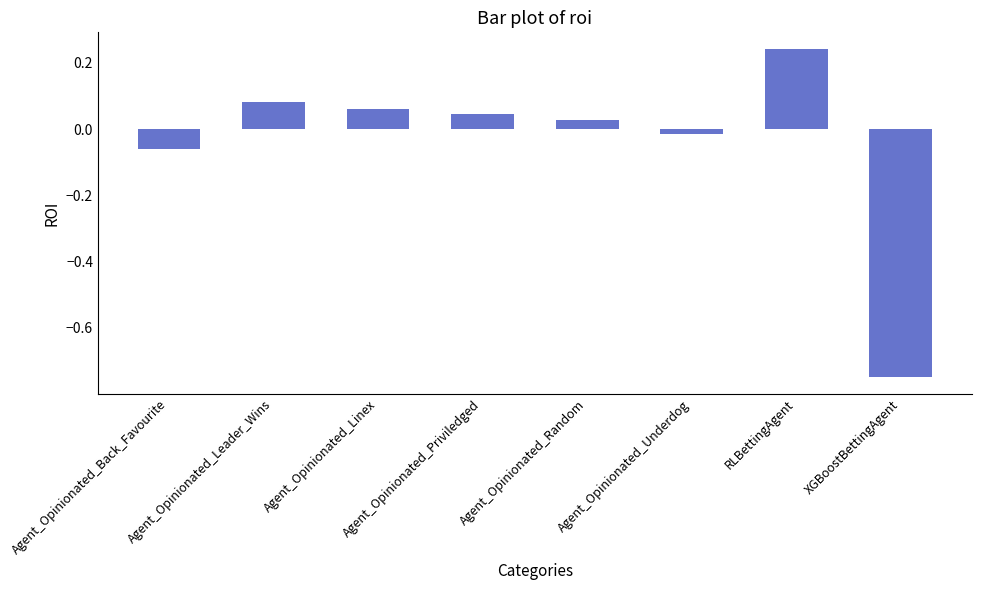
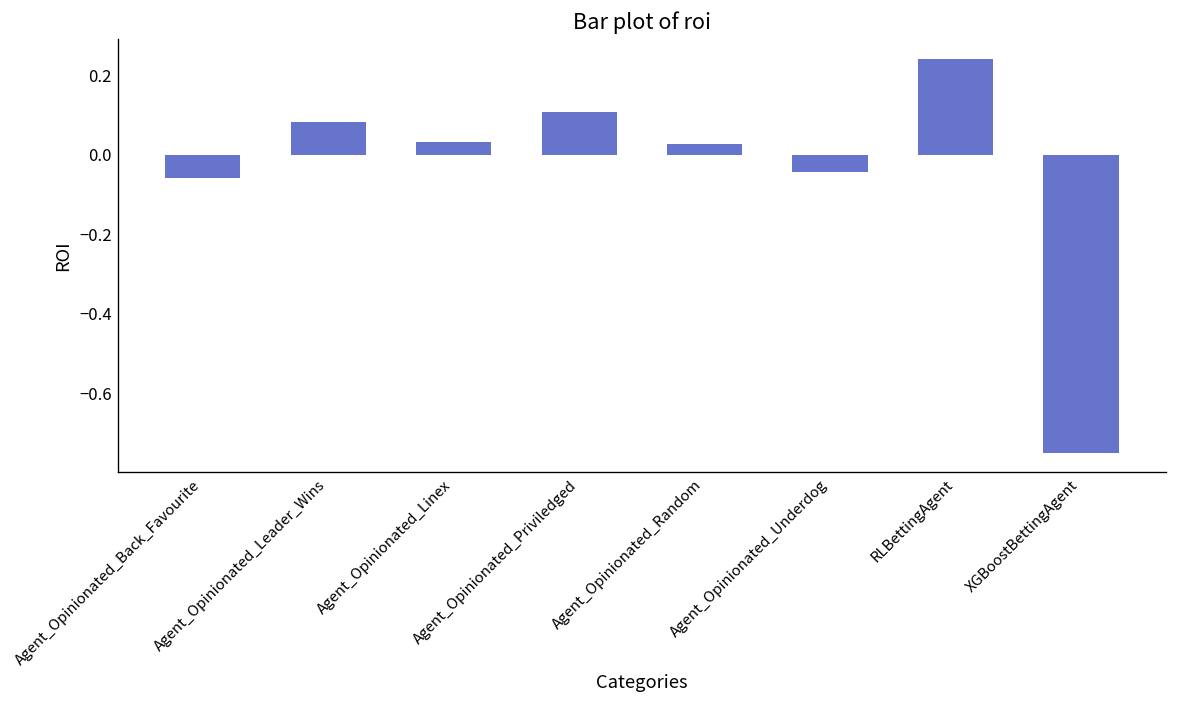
  {
    "Agent_Opinionated_Back_Favourite": -0.06,
    "Agent_Opinionated_Leader_Wins": 0.08,
-   "Agent_Opinionated_Linex": 0.06,
-   "Agent_Opinionated_Priviledged": 0.05,
+   "Agent_Opinionated_Linex": 0.03,
+   "Agent_Opinionated_Priviledged": 0.11,
    "Agent_Opinionated_Random": 0.03,
-   "Agent_Opinionated_Underdog": -0.02,
+   "Agent_Opinionated_Underdog": -0.04,
    "RLBettingAgent": 0.24,
    "XGBoostBettingAgent": -0.75
  }
